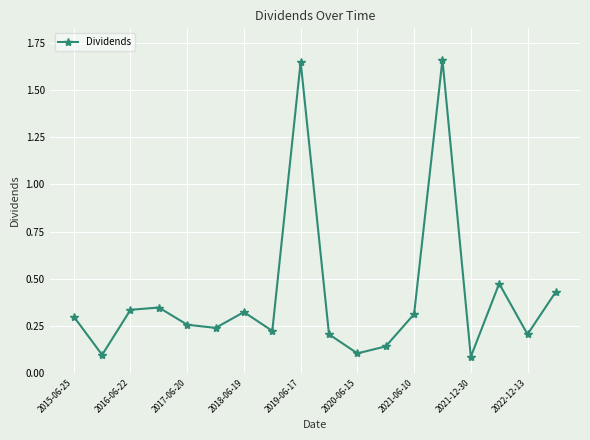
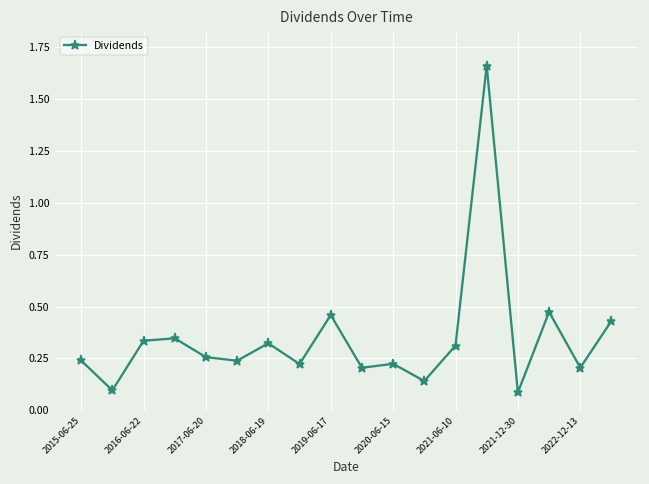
  {
-   "2015-06-25": 0.30,
+   "2015-06-25": 0.24,
    "2016-06-22": 0.34,
    "2017-06-20": 0.26,
    "2018-06-19": 0.32,
-   "2019-06-17": 1.65,
-   "2020-06-15": 0.10,
+   "2019-06-17": 0.46,
+   "2020-06-15": 0.22,
    "2021-06-10": 0.31,
    "2021-12-30": 0.09,
    "2022-12-13": 0.21
  }
